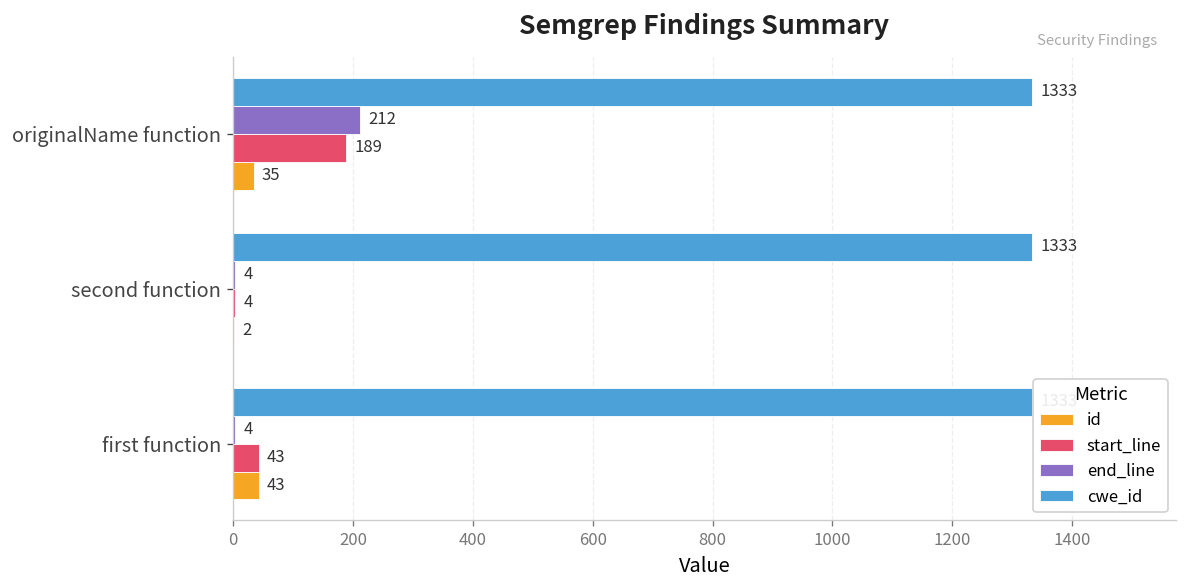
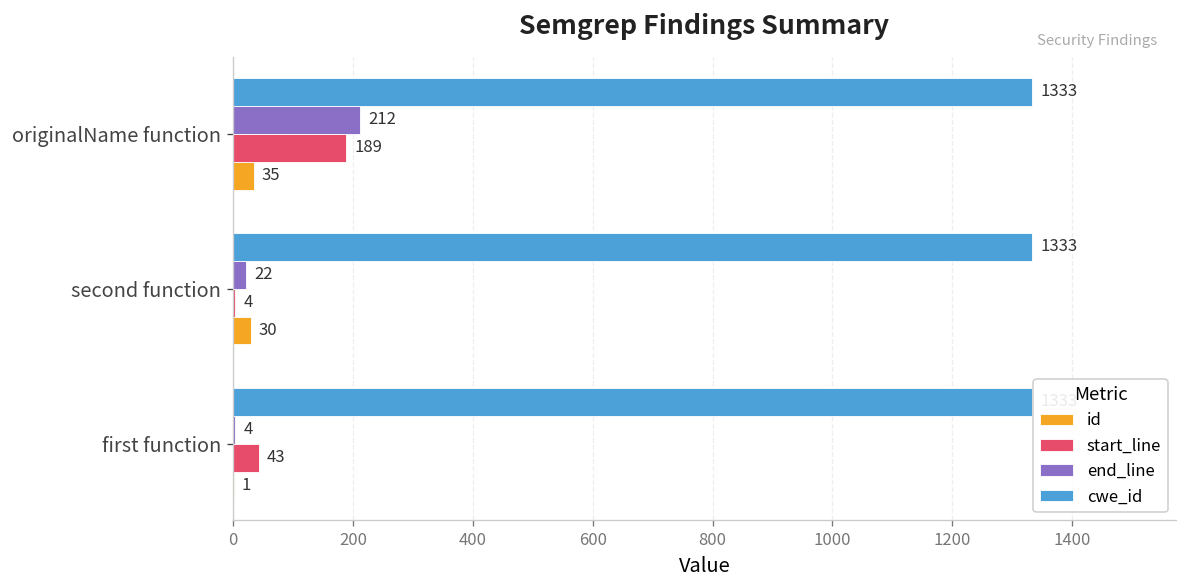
  {
    "id": {
      "originalName function": 35,
-     "second function": 2,
-     "first function": 43
+     "second function": 30,
+     "first function": 1
    },
    "start_line": {
      "originalName function": 189,
      "second function": 4,
      "first function": 43
    },
    "end_line": {
      "originalName function": 212,
-     "second function": 4,
+     "second function": 22,
      "first function": 4
    },
    "cwe_id": {
      "originalName function": 1333,
      "second function": 1333
    }
  }
